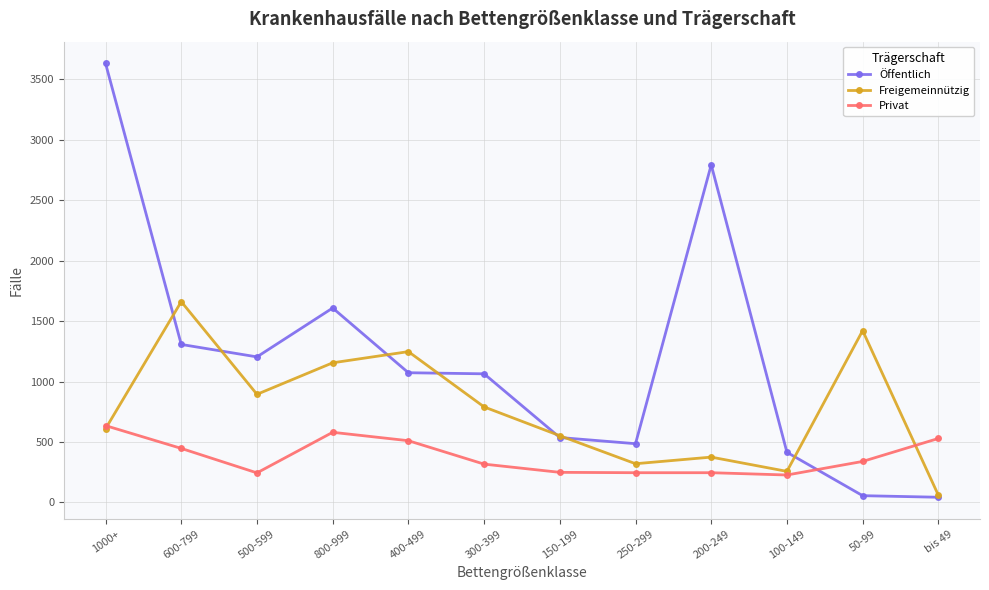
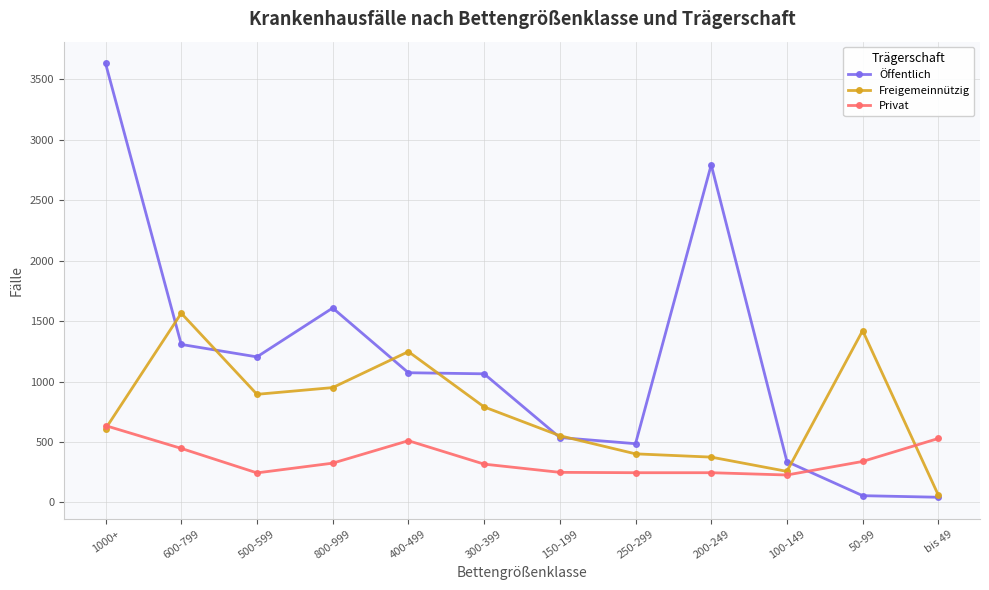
  {
    "Öffentlich": {
      "1000+": 3630,
      "600-799": 1310,
      "500-599": 1200,
      "800-999": 1610,
      "400-499": 1070,
      "300-399": 1060,
      "250-299": 490,
      "200-249": 2790,
-     "100-149": 410,
+     "100-149": 340,
      "50-99": 60
    },
    "Freigemeinnützig": {
      "1000+": 610,
-     "600-799": 1660,
+     "600-799": 1570,
      "500-599": 890,
-     "800-999": 1160,
+     "800-999": 950,
      "400-499": 1250,
      "300-399": 790,
-     "250-299": 320,
+     "250-299": 400,
      "200-249": 380,
      "100-149": 260,
      "50-99": 1420
    },
    "Privat": {
      "1000+": 640,
      "600-799": 450,
      "500-599": 240,
-     "800-999": 580,
+     "800-999": 330,
      "400-499": 510,
      "300-399": 320,
      "150-199": 250,
      "250-299": 250,
      "200-249": 250,
      "100-149": 230,
      "50-99": 340,
      "bis 49": 530
    }
  }
